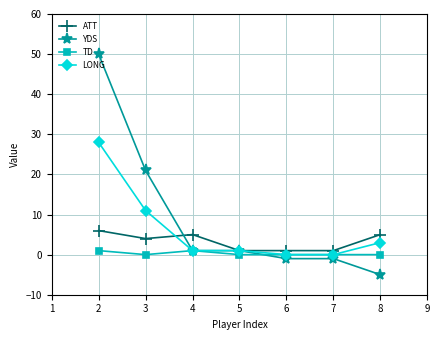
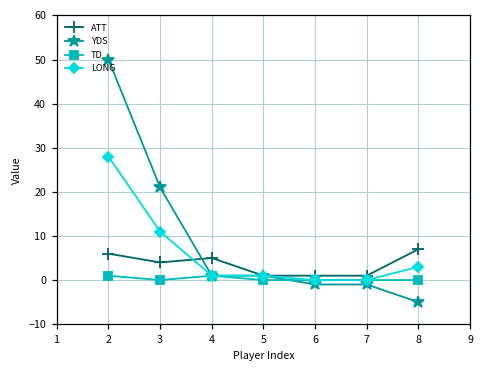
  {
    "ATT": {
      "2": 6,
      "3": 4,
      "4": 5,
      "6": 1,
      "7": 1,
-     "8": 5
+     "8": 7
    }
  }
